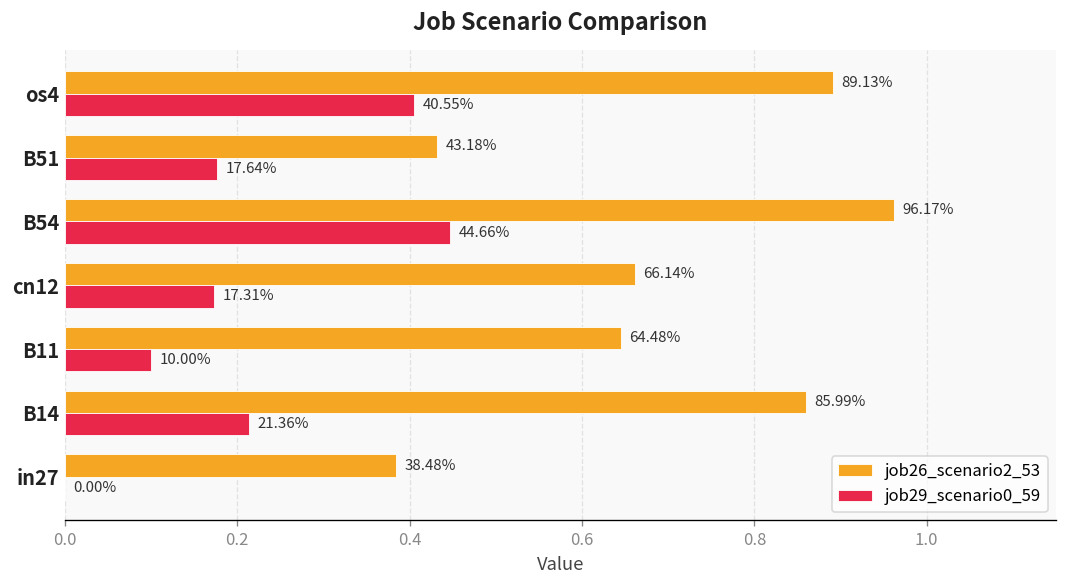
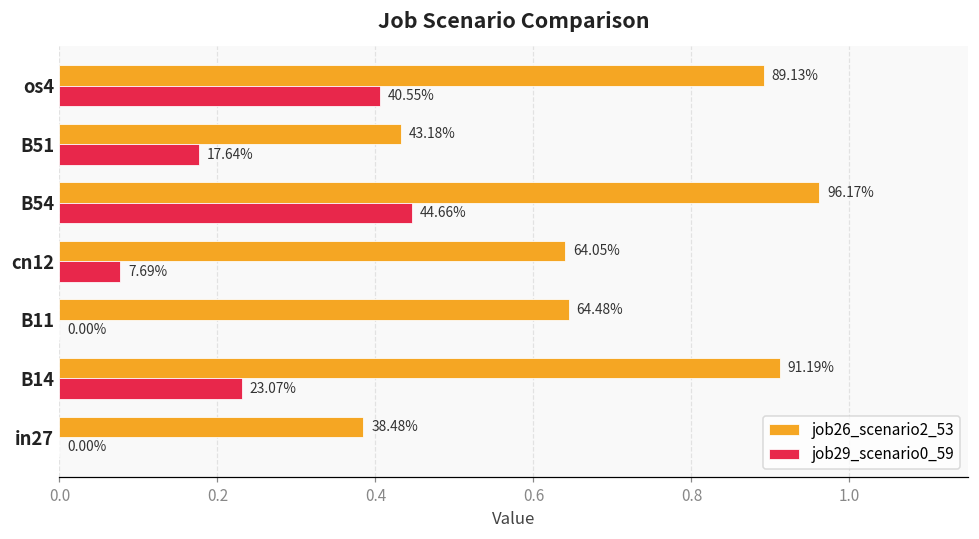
  {
    "job26_scenario2_53": {
      "os4": "89.13%",
      "B51": "43.18%",
      "B54": "96.17%",
-     "cn12": "66.14%",
+     "cn12": "64.05%",
      "B11": "64.48%",
-     "B14": "85.99%",
+     "B14": "91.19%",
      "in27": "38.48%"
    },
    "job29_scenario0_59": {
      "os4": "40.55%",
      "B51": "17.64%",
      "B54": "44.66%",
-     "cn12": "17.31%",
-     "B11": "10.00%",
-     "B14": "21.36%",
+     "cn12": "7.69%",
+     "B11": "0.00%",
+     "B14": "23.07%",
      "in27": "0.00%"
    }
  }
